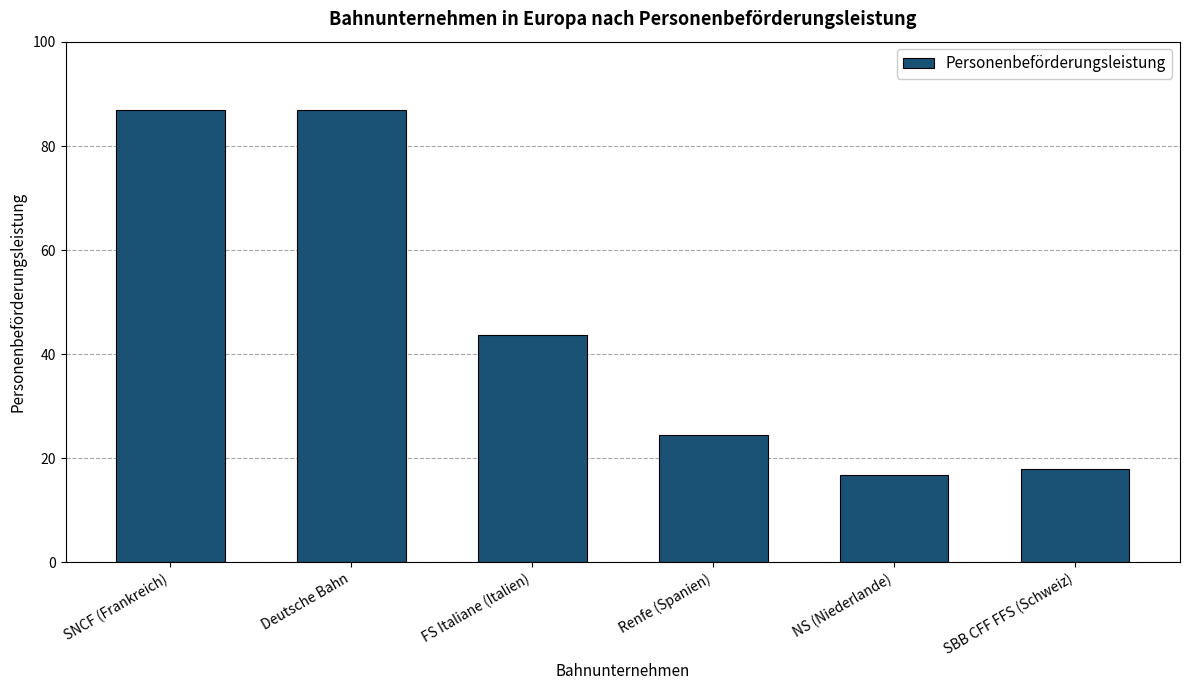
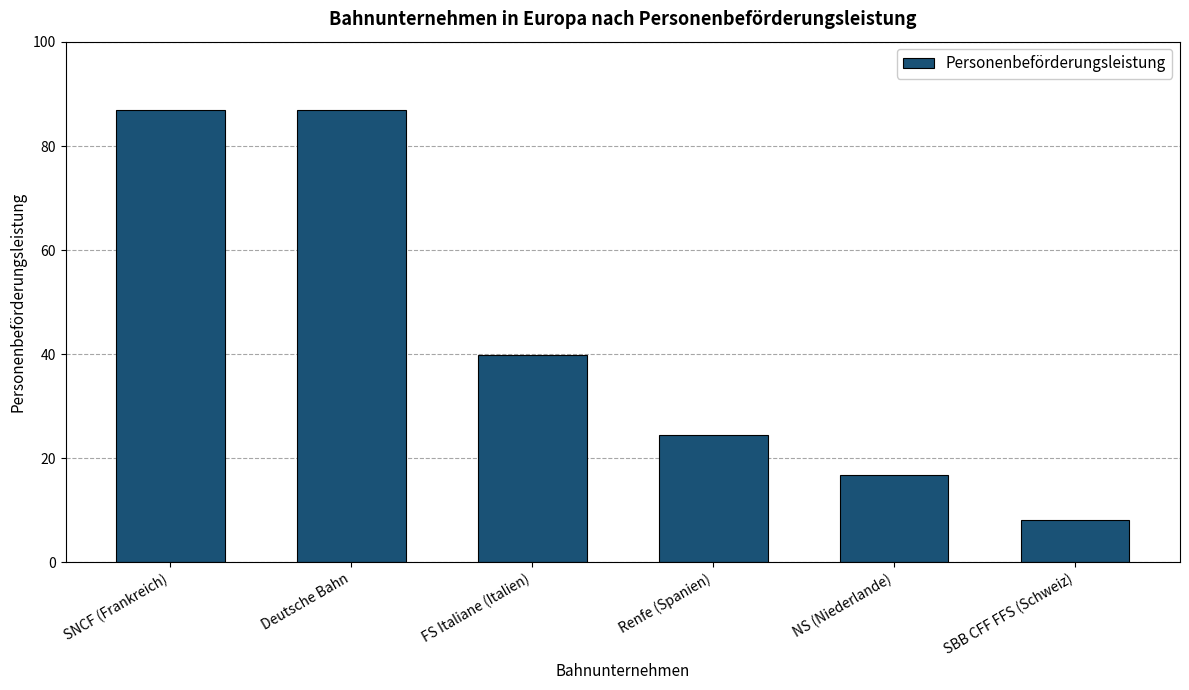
  {
    "SNCF (Frankreich)": 87,
    "Deutsche Bahn": 87,
-   "FS Italiane (Italien)": 44,
+   "FS Italiane (Italien)": 40,
    "Renfe (Spanien)": 25,
    "NS (Niederlande)": 17,
-   "SBB CFF FFS (Schweiz)": 18
+   "SBB CFF FFS (Schweiz)": 8
  }
